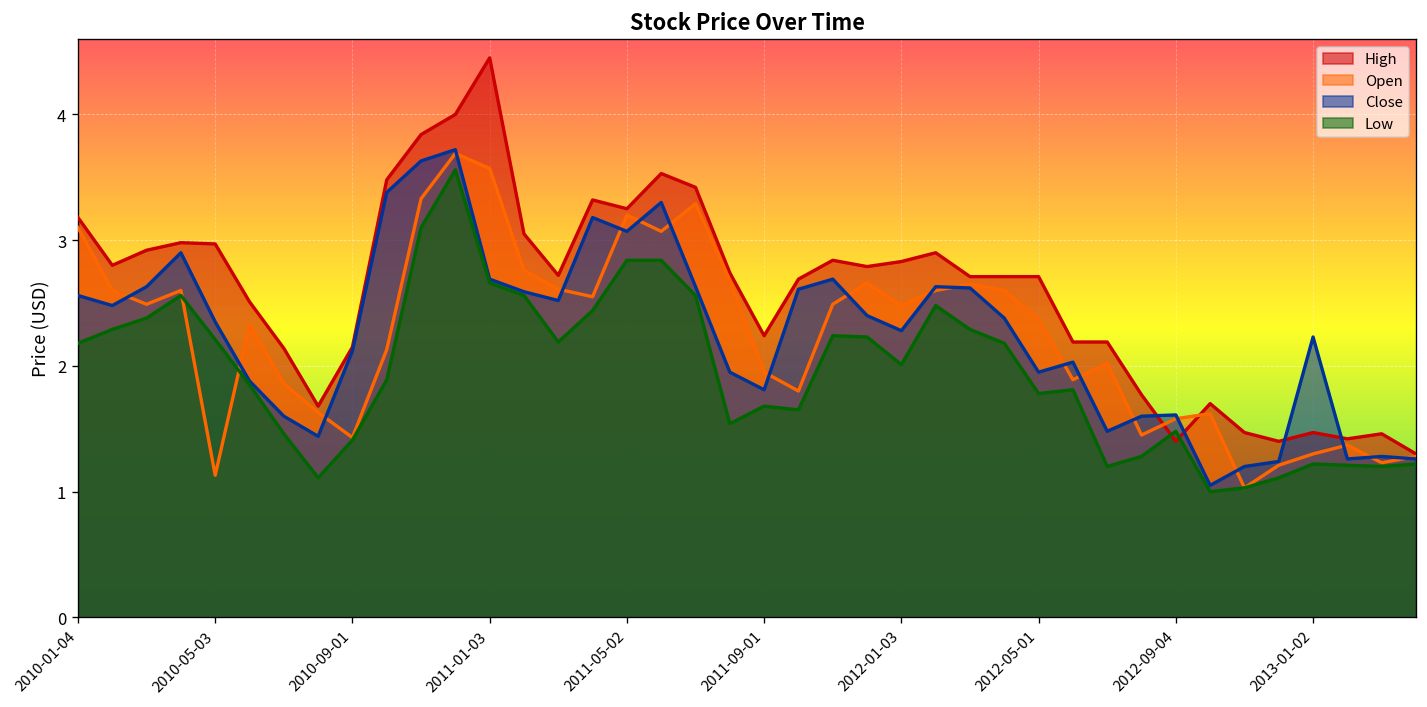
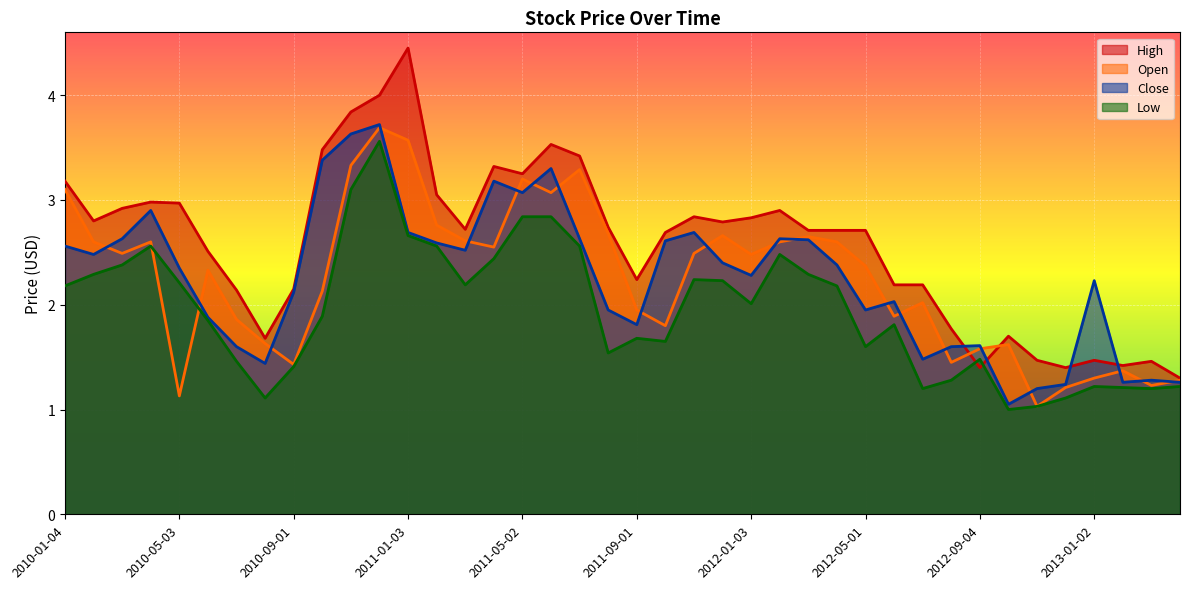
  {
    "High": {
      "2010-01-04": 3.18,
      "2010-05-03": 2.97,
      "2010-09-01": 2.15,
      "2011-01-03": 4.45,
      "2011-05-02": 3.25,
      "2011-09-01": 2.24,
      "2012-01-03": 2.83,
      "2012-05-01": 2.71,
      "2012-09-04": 1.40,
      "2013-01-02": 1.47
    },
    "Open": {
      "2010-01-04": 3.10,
      "2010-05-03": 1.13,
      "2011-01-03": 3.57,
      "2011-05-02": 3.20,
      "2011-09-01": 1.95,
      "2012-01-03": 2.48,
      "2012-05-01": 2.37,
      "2012-09-04": 1.58,
      "2013-01-02": 1.30
    },
    "Close": {
      "2010-01-04": 2.56,
      "2010-05-03": 2.35,
      "2010-09-01": 2.12,
      "2011-01-03": 2.69,
      "2011-05-02": 3.07,
      "2011-09-01": 1.81,
      "2012-01-03": 2.28,
      "2012-05-01": 1.95,
      "2012-09-04": 1.61,
      "2013-01-02": 2.23
    },
    "Low": {
      "2010-01-04": 2.18,
      "2010-05-03": 2.21,
      "2011-01-03": 2.66,
      "2011-05-02": 2.84,
      "2011-09-01": 1.68,
      "2012-01-03": 2.01,
-     "2012-05-01": 1.78,
+     "2012-05-01": 1.60,
      "2012-09-04": 1.48,
      "2013-01-02": 1.22
    }
  }
